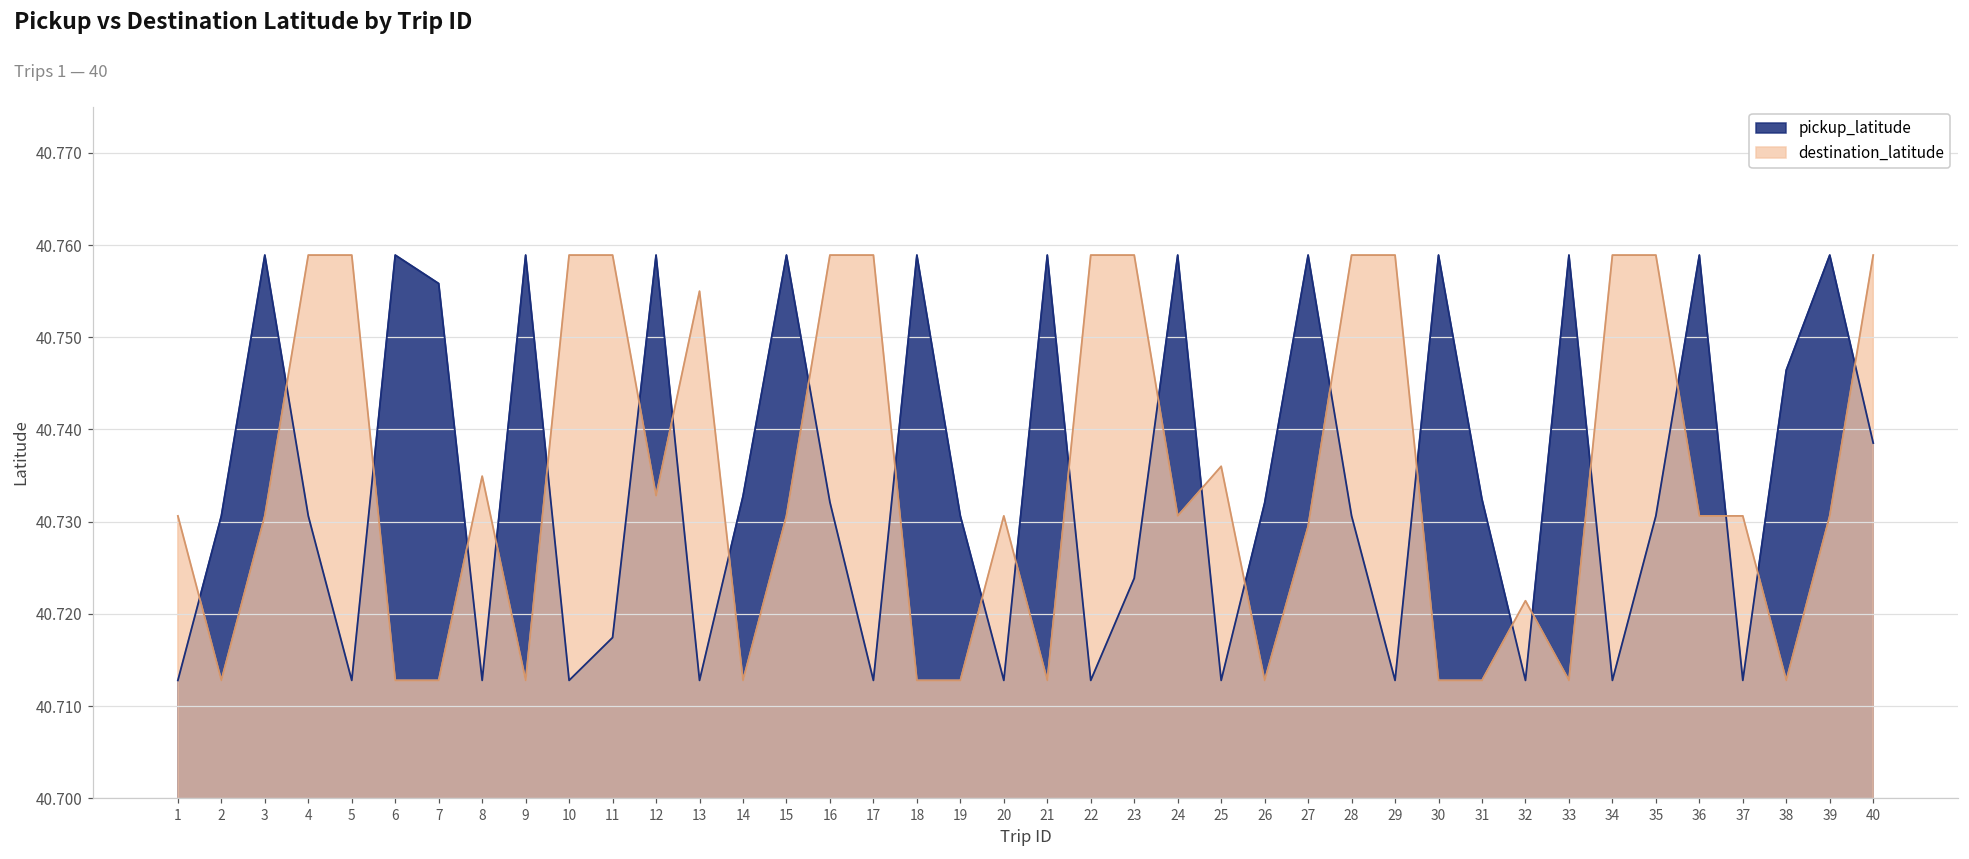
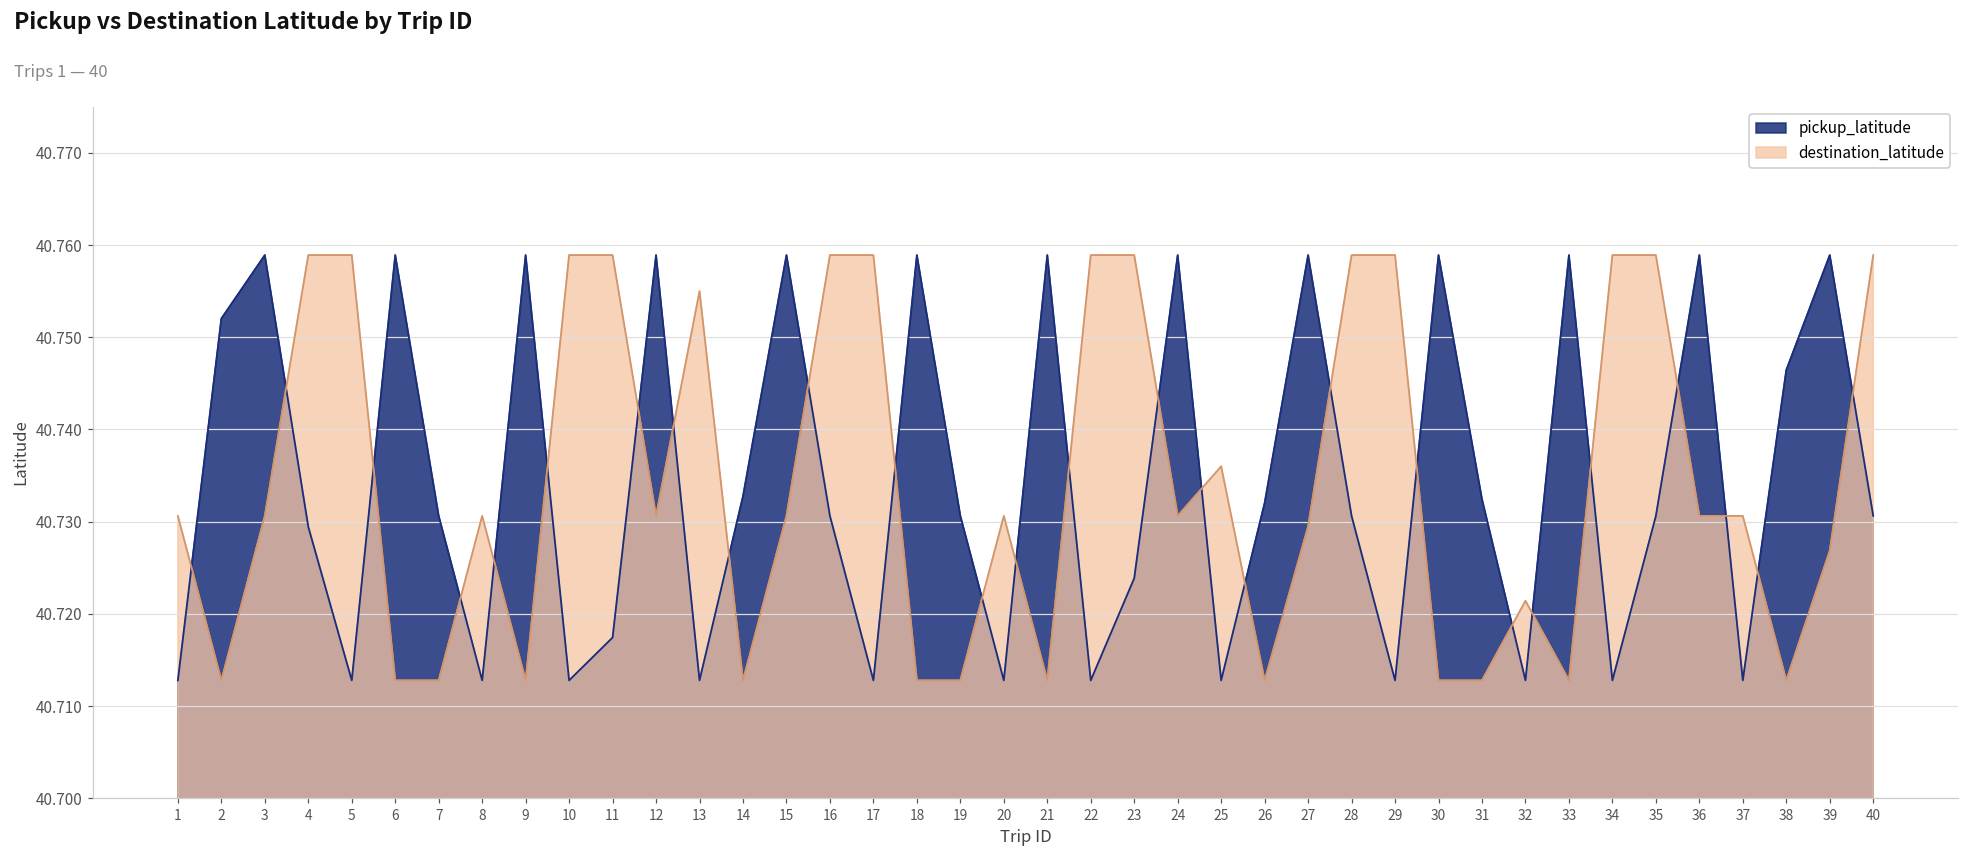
  {
    "pickup_latitude": {
      "1": 40.713,
-     "2": 40.731,
+     "2": 40.752,
      "3": 40.759,
-     "4": 40.731,
+     "4": 40.729,
      "5": 40.713,
      "6": 40.759,
-     "7": 40.756,
+     "7": 40.731,
      "8": 40.713,
      "9": 40.759,
      "10": 40.713,
      "11": 40.717,
      "12": 40.759,
      "13": 40.713,
      "14": 40.733,
      "15": 40.759,
-     "16": 40.732,
+     "16": 40.731,
      "17": 40.713,
      "18": 40.759,
      "19": 40.731,
      "20": 40.713,
      "21": 40.759,
      "22": 40.713,
      "23": 40.724,
      "24": 40.759,
      "25": 40.713,
      "26": 40.732,
      "27": 40.759,
      "28": 40.731,
      "29": 40.713,
      "30": 40.759,
      "31": 40.732,
      "32": 40.713,
      "33": 40.759,
      "34": 40.713,
      "35": 40.731,
      "36": 40.759,
      "37": 40.713,
      "38": 40.746,
      "39": 40.759,
-     "40": 40.739
+     "40": 40.731
    },
    "destination_latitude": {
      "1": 40.731,
      "2": 40.713,
      "3": 40.731,
      "4": 40.759,
      "5": 40.759,
      "6": 40.713,
      "7": 40.713,
-     "8": 40.735,
+     "8": 40.731,
      "9": 40.713,
      "10": 40.759,
      "11": 40.759,
-     "12": 40.733,
+     "12": 40.731,
      "13": 40.755,
      "14": 40.713,
      "15": 40.731,
      "16": 40.759,
      "17": 40.759,
      "18": 40.713,
      "19": 40.713,
      "20": 40.731,
      "21": 40.713,
      "22": 40.759,
      "23": 40.759,
      "24": 40.731,
      "25": 40.736,
      "26": 40.713,
      "27": 40.729,
      "28": 40.759,
      "29": 40.759,
      "30": 40.713,
      "31": 40.713,
      "32": 40.721,
      "33": 40.713,
      "34": 40.759,
      "35": 40.759,
      "36": 40.731,
      "37": 40.731,
      "38": 40.713,
-     "39": 40.731,
+     "39": 40.727,
      "40": 40.759
    }
  }
